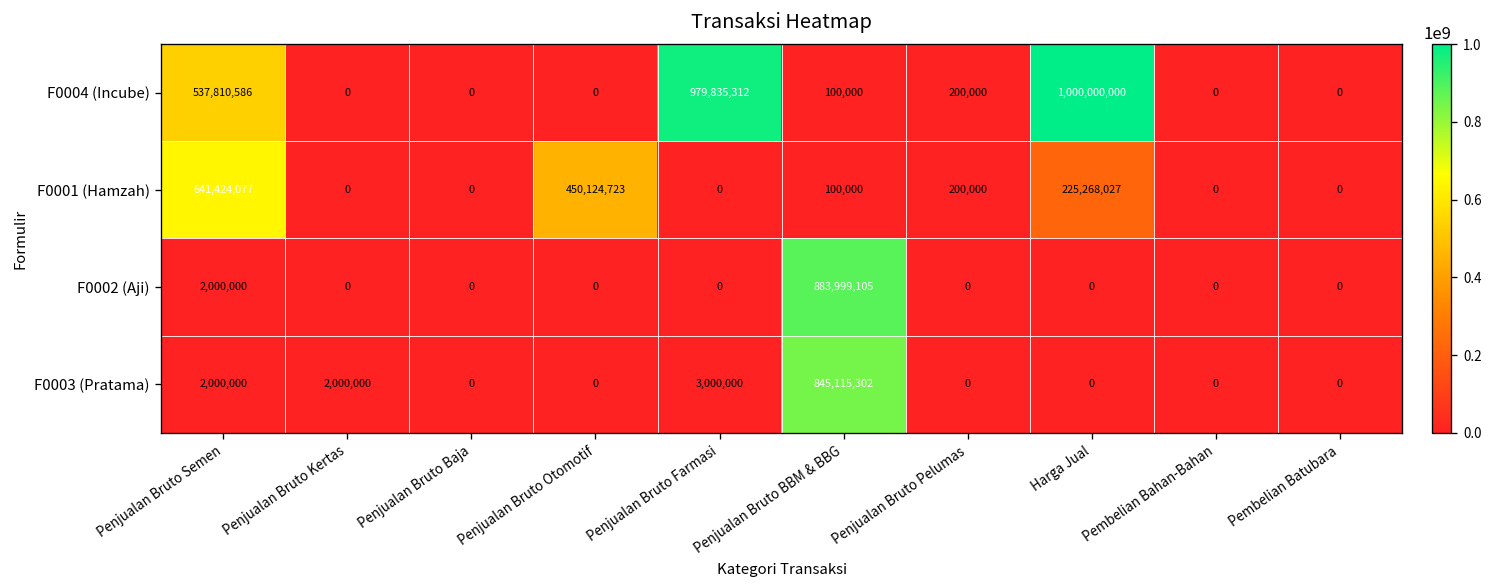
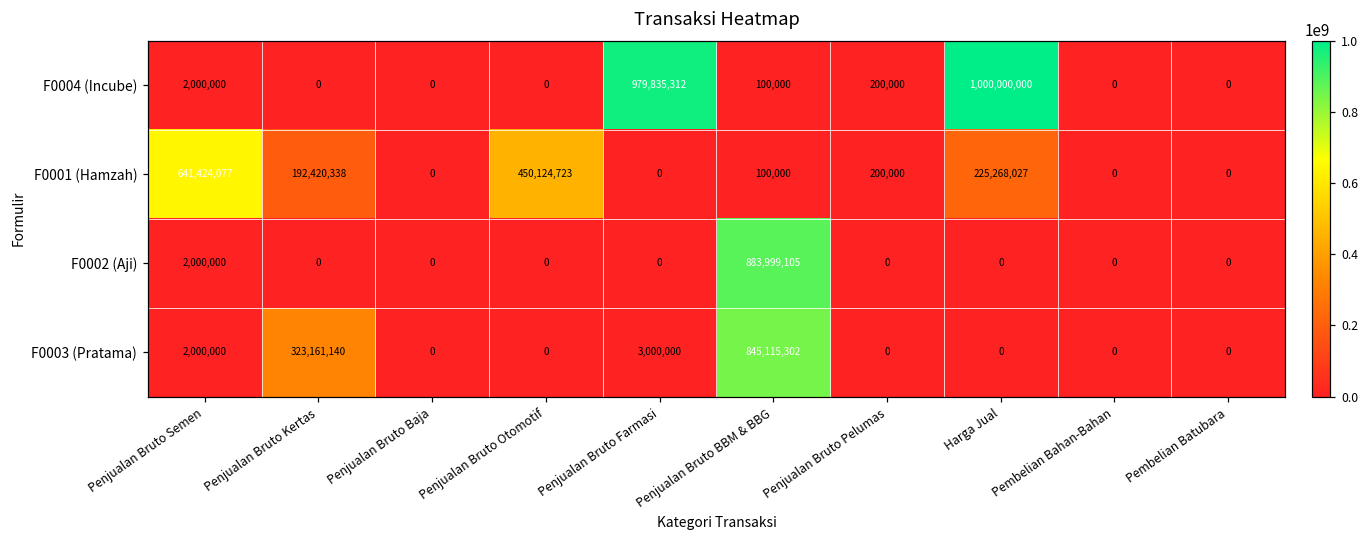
  {
    "F0004 (Incube)": {
-     "Penjualan Bruto Semen": "537,810,586",
+     "Penjualan Bruto Semen": "2,000,000",
      "Penjualan Bruto Kertas": "0",
      "Penjualan Bruto Baja": "0",
      "Penjualan Bruto Otomotif": "0",
      "Penjualan Bruto Farmasi": "979,835,312",
      "Penjualan Bruto BBM & BBG": "100,000",
      "Penjualan Bruto Pelumas": "200,000",
      "Harga Jual": "1,000,000,000",
      "Pembelian Bahan-Bahan": "0",
      "Pembelian Batubara": "0"
    },
    "F0001 (Hamzah)": {
      "Penjualan Bruto Semen": "641,424,077",
-     "Penjualan Bruto Kertas": "0",
+     "Penjualan Bruto Kertas": "192,420,338",
      "Penjualan Bruto Baja": "0",
      "Penjualan Bruto Otomotif": "450,124,723",
      "Penjualan Bruto Farmasi": "0",
      "Penjualan Bruto BBM & BBG": "100,000",
      "Penjualan Bruto Pelumas": "200,000",
      "Harga Jual": "225,268,027",
      "Pembelian Bahan-Bahan": "0",
      "Pembelian Batubara": "0"
    },
    "F0002 (Aji)": {
      "Penjualan Bruto Semen": "2,000,000",
      "Penjualan Bruto Kertas": "0",
      "Penjualan Bruto Baja": "0",
      "Penjualan Bruto Otomotif": "0",
      "Penjualan Bruto Farmasi": "0",
      "Penjualan Bruto BBM & BBG": "883,999,105",
      "Penjualan Bruto Pelumas": "0",
      "Harga Jual": "0",
      "Pembelian Bahan-Bahan": "0",
      "Pembelian Batubara": "0"
    },
    "F0003 (Pratama)": {
      "Penjualan Bruto Semen": "2,000,000",
-     "Penjualan Bruto Kertas": "2,000,000",
+     "Penjualan Bruto Kertas": "323,161,140",
      "Penjualan Bruto Baja": "0",
      "Penjualan Bruto Otomotif": "0",
      "Penjualan Bruto Farmasi": "3,000,000",
      "Penjualan Bruto BBM & BBG": "845,115,302",
      "Penjualan Bruto Pelumas": "0",
      "Harga Jual": "0",
      "Pembelian Bahan-Bahan": "0",
      "Pembelian Batubara": "0"
    }
  }
